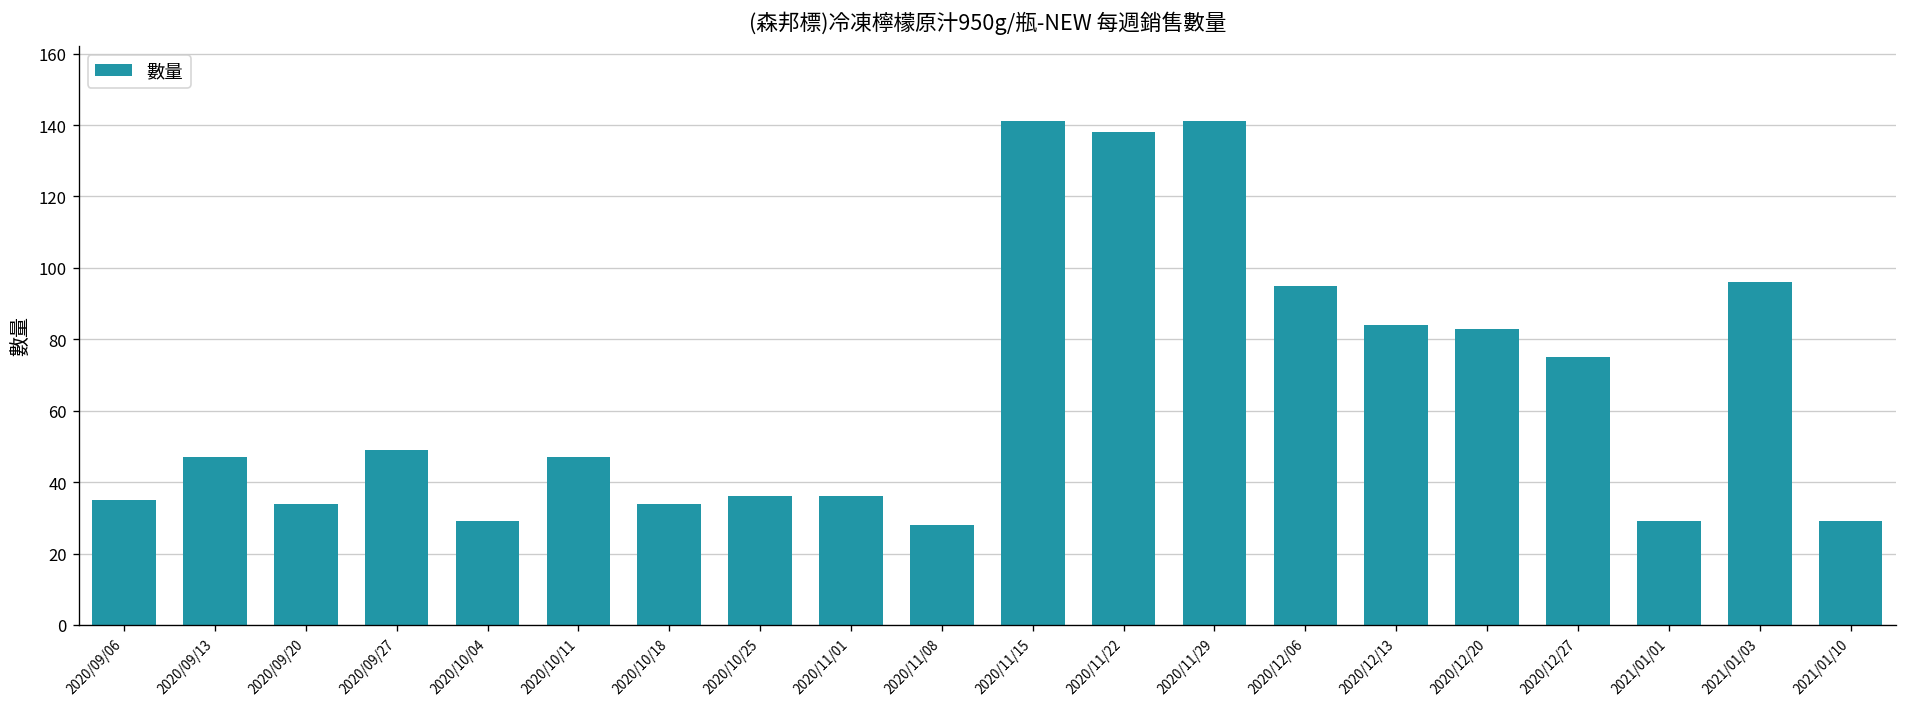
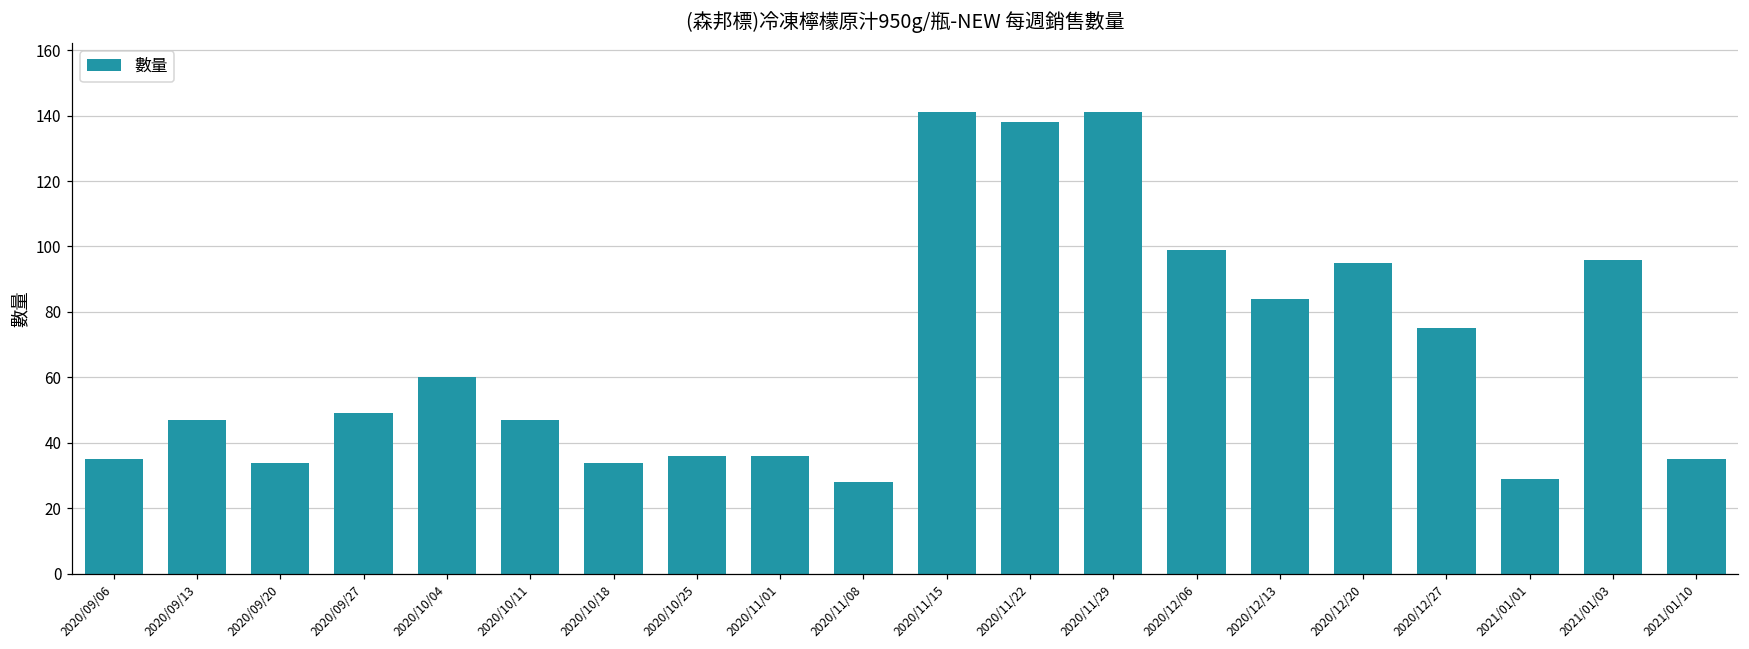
  {
    "2020/09/06": 35,
    "2020/09/13": 47,
    "2020/09/20": 34,
    "2020/09/27": 49,
-   "2020/10/04": 29,
+   "2020/10/04": 60,
    "2020/10/11": 47,
    "2020/10/18": 34,
    "2020/10/25": 36,
    "2020/11/01": 36,
    "2020/11/08": 28,
    "2020/11/15": 141,
    "2020/11/22": 138,
    "2020/11/29": 141,
-   "2020/12/06": 95,
+   "2020/12/06": 99,
    "2020/12/13": 84,
-   "2020/12/20": 83,
+   "2020/12/20": 95,
    "2020/12/27": 75,
    "2021/01/01": 29,
    "2021/01/03": 96,
-   "2021/01/10": 29
+   "2021/01/10": 35
  }
